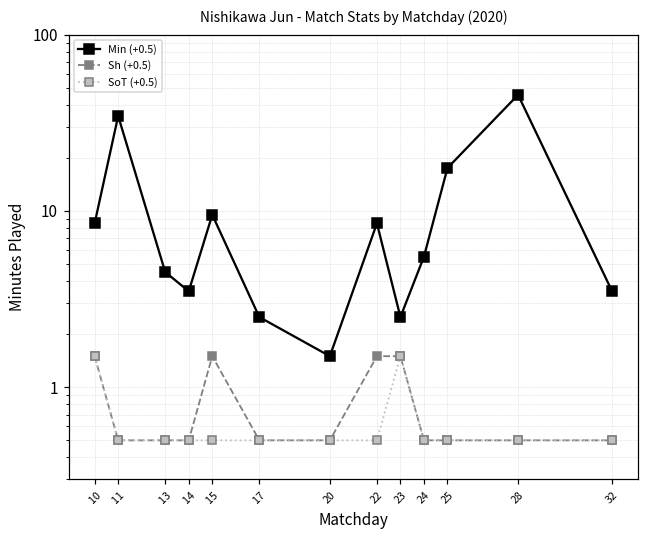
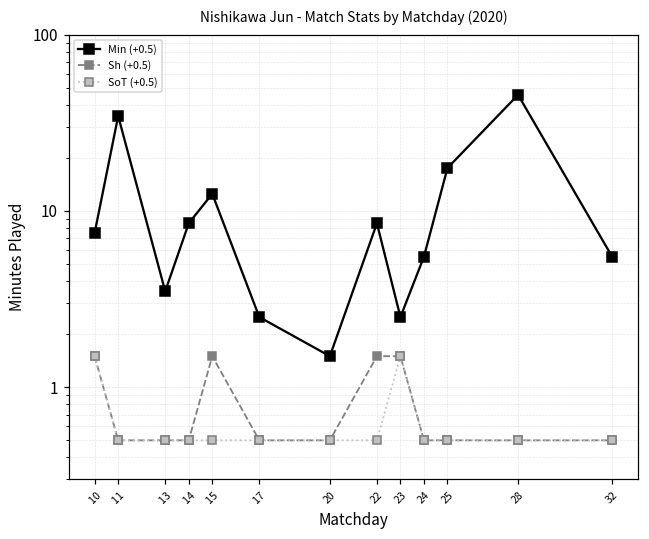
  {
    "Min (+0.5)": {
-     "10": 9,
+     "10": 8,
      "11": 35,
-     "13": 4.5,
-     "14": 3.5,
-     "15": 10,
+     "13": 3.5,
+     "14": 9,
+     "15": 13,
      "17": 2.5,
      "20": 1.5,
      "22": 9,
      "23": 2.5,
      "24": 5.5,
      "25": 18,
      "28": 46,
-     "32": 3.5
+     "32": 5.5
    },
    "Sh (+0.5)": {
      "15": 1.5,
      "22": 1.5
    },
    "SoT (+0.5)": {
      "15": 0.5,
      "22": 0.5
    }
  }
